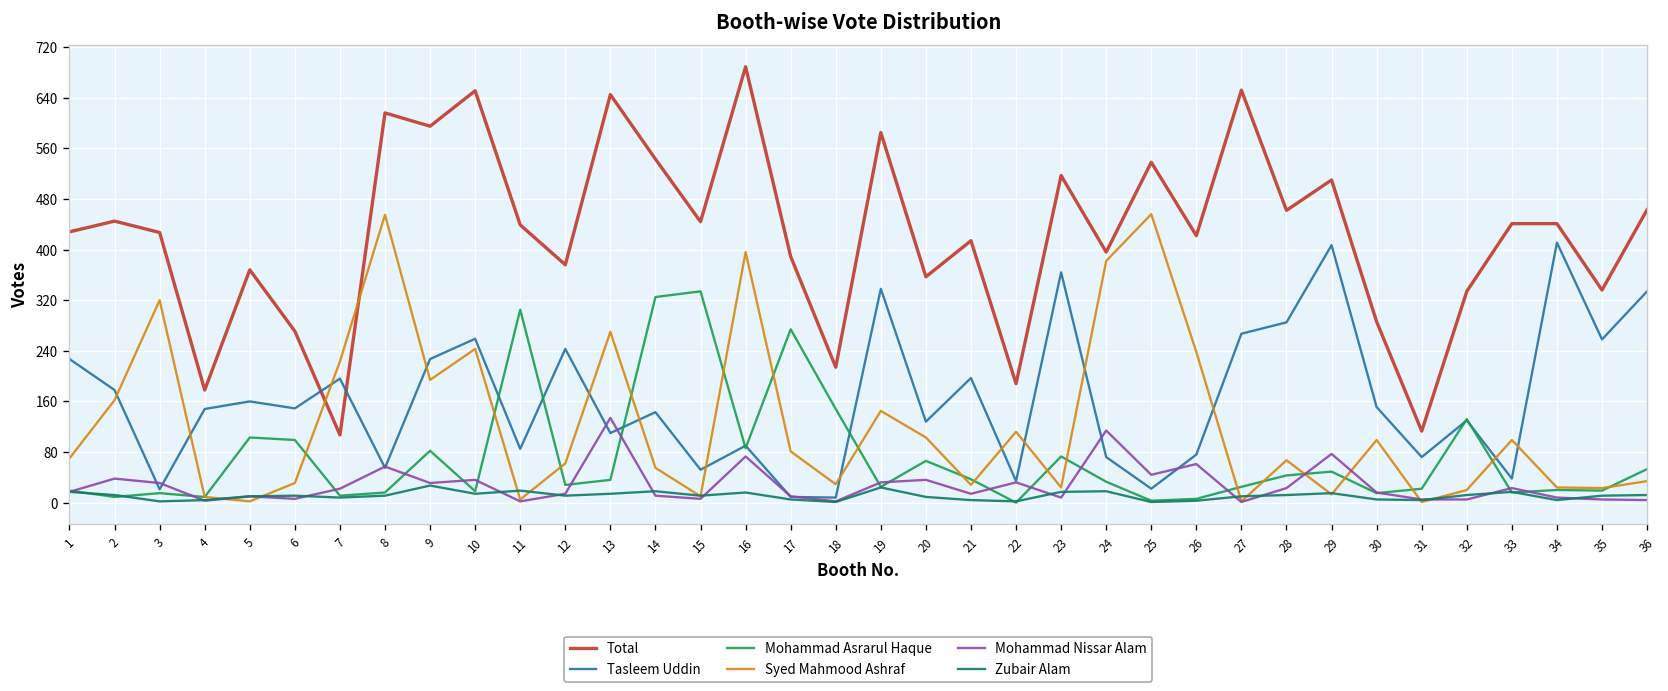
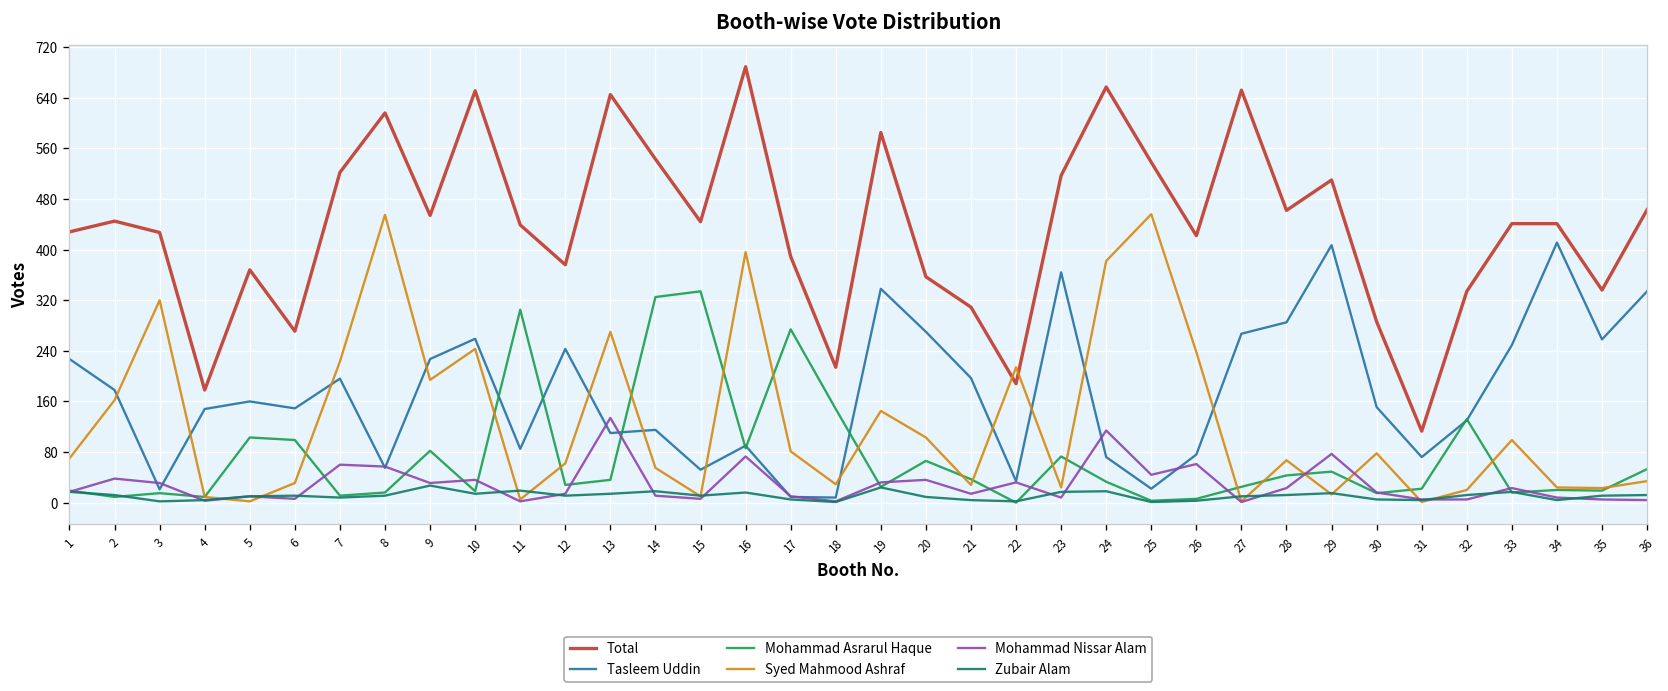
  {
    "Total": {
      "1": 430,
      "2": 450,
      "3": 430,
      "4": 180,
      "5": 370,
      "6": 270,
-     "7": 110,
+     "7": 520,
      "8": 620,
-     "9": 600,
+     "9": 450,
      "10": 650,
      "11": 440,
      "12": 380,
      "13": 650,
      "14": 540,
      "15": 440,
      "16": 690,
      "17": 390,
      "18": 210,
      "19": 590,
      "20": 360,
-     "21": 410,
+     "21": 310,
      "22": 190,
      "23": 520,
-     "24": 400,
+     "24": 660,
      "25": 540,
      "26": 420,
      "27": 650,
      "28": 460,
      "29": 510,
      "30": 290,
      "31": 110,
      "32": 330,
      "33": 440,
      "34": 440,
      "35": 340,
      "36": 460
    },
    "Tasleem Uddin": {
      "1": 230,
      "2": 180,
      "3": 20,
      "4": 150,
      "5": 160,
      "6": 150,
      "7": 200,
      "9": 230,
      "10": 260,
      "11": 90,
      "12": 240,
      "13": 110,
-     "14": 140,
+     "14": 120,
      "15": 50,
      "18": 10,
      "19": 340,
-     "20": 130,
+     "20": 270,
      "21": 200,
      "23": 360,
      "24": 70,
      "25": 20,
      "26": 80,
      "27": 270,
      "28": 290,
      "29": 410,
      "30": 150,
      "31": 70,
-     "33": 40,
+     "33": 250,
      "34": 410,
      "35": 260,
      "36": 330
    },
    "Syed Mahmood Ashraf": {
      "1": 70,
      "2": 160,
      "3": 320,
      "5": 0,
      "6": 30,
      "7": 220,
      "8": 460,
      "9": 190,
      "10": 240,
      "12": 60,
      "13": 270,
      "14": 60,
      "16": 400,
      "17": 80,
      "18": 30,
      "19": 150,
      "20": 100,
      "21": 30,
-     "22": 110,
+     "22": 210,
      "23": 20,
      "24": 380,
      "25": 460,
      "26": 240,
      "28": 70,
-     "30": 100,
+     "30": 80,
      "32": 20,
      "33": 100,
      "36": 30
    },
    "Mohammad Nissar Alam": {
      "2": 40,
      "3": 30,
      "6": 10,
-     "7": 20,
+     "7": 60,
      "10": 40,
      "13": 130,
      "14": 10,
      "16": 70,
      "19": 30,
      "20": 40,
      "21": 10,
      "23": 10,
      "24": 110,
      "25": 40,
      "26": 60,
      "28": 20,
      "29": 80,
      "32": 10,
      "33": 20,
      "35": 10,
      "36": 0
    }
  }
